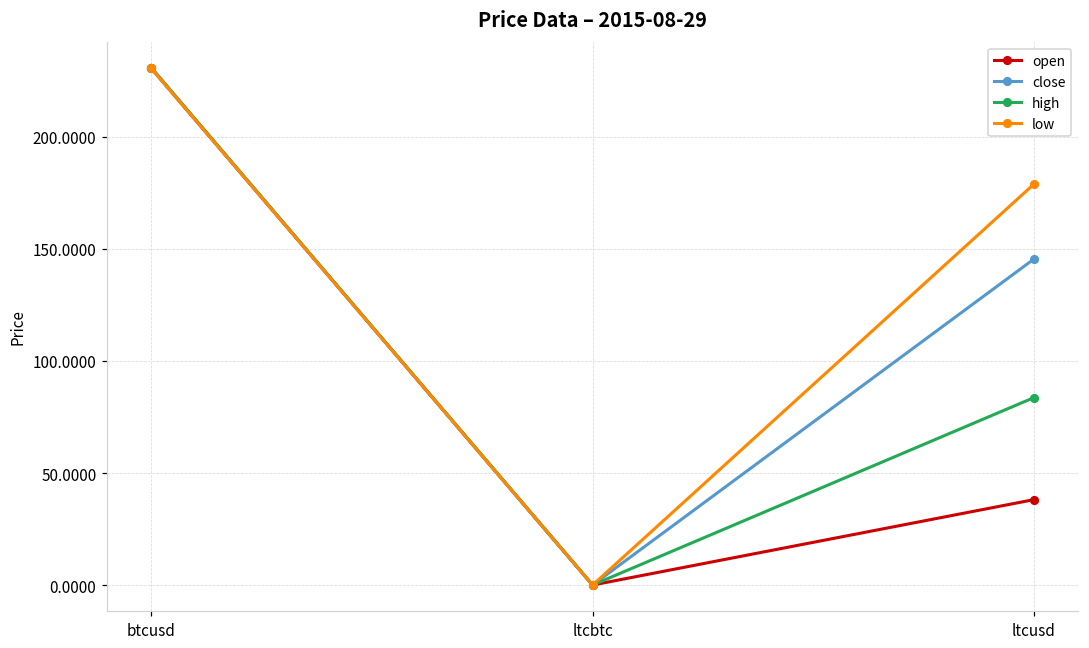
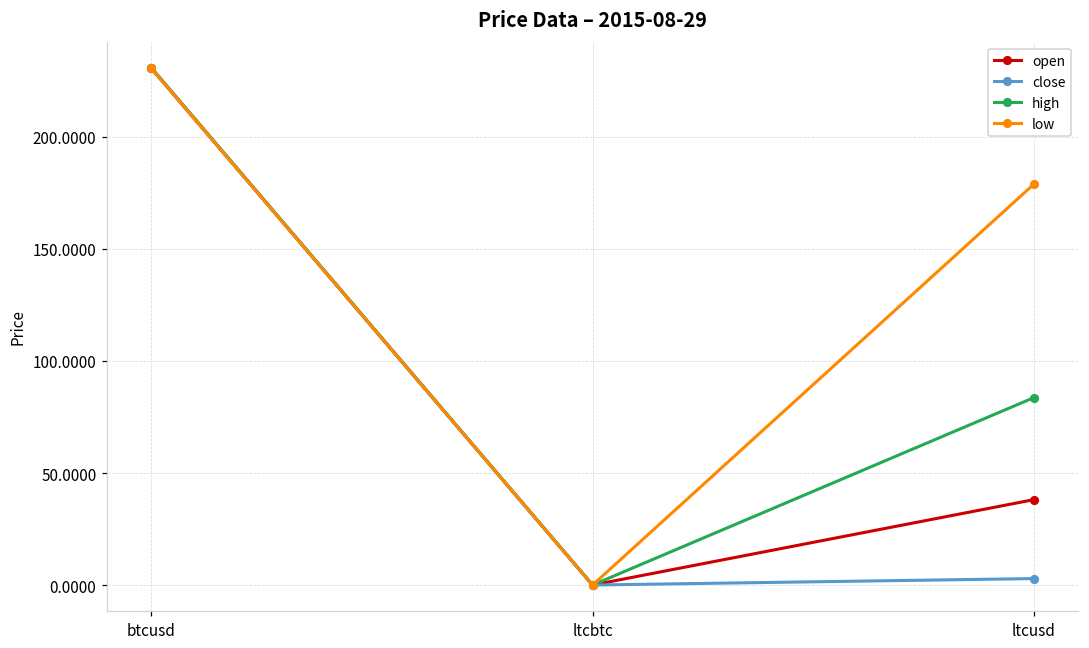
  {
    "open": {
      "ltcusd": 38
    },
    "close": {
-     "ltcusd": 145
+     "ltcusd": 3
    },
    "high": {
      "ltcusd": 84
    },
    "low": {
      "ltcusd": 179
    }
  }
